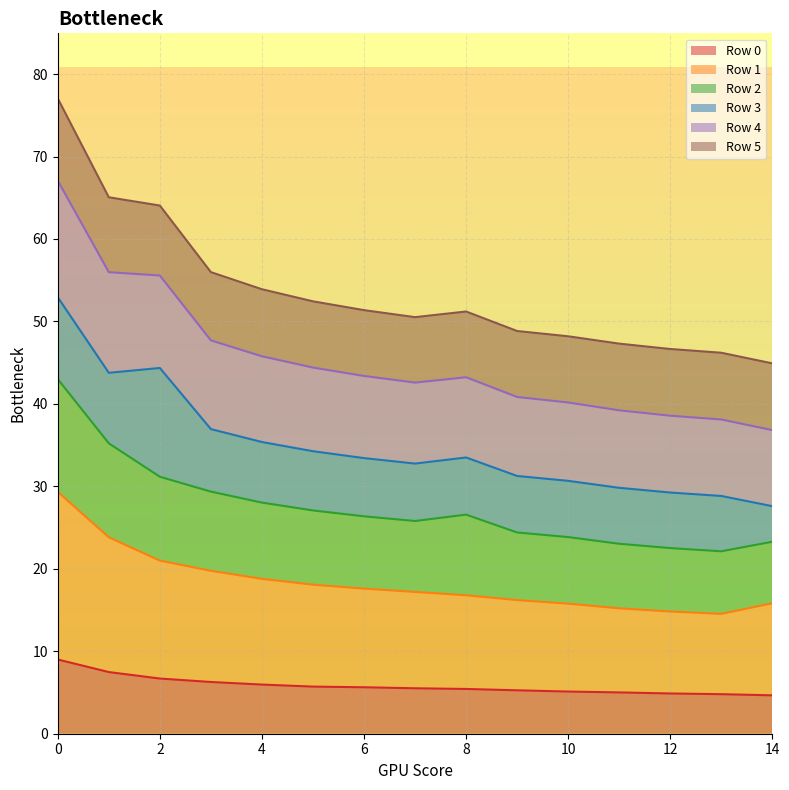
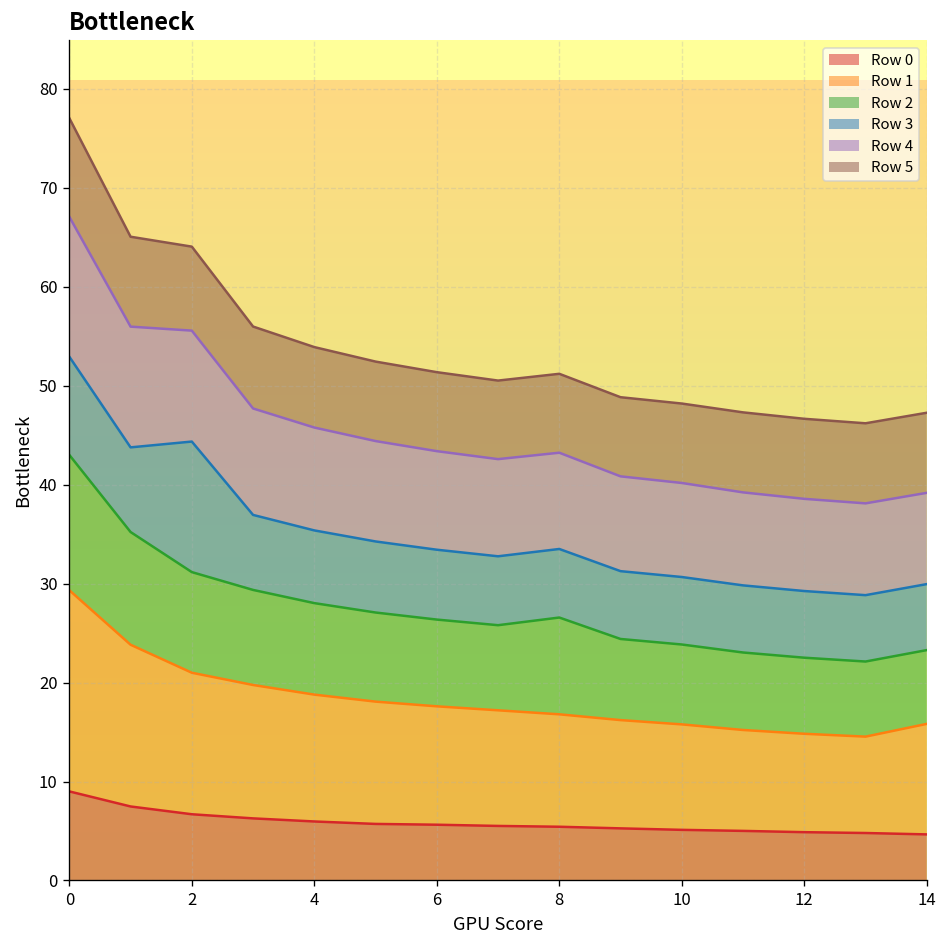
  {
    "Row 0": {
      "0": 9,
      "2": 7,
      "4": 6,
      "6": 6,
      "8": 5,
      "10": 5,
      "12": 5,
      "14": 5
    },
    "Row 1": {
      "0": 20,
      "2": 14,
      "4": 13,
      "6": 12,
      "8": 11,
      "10": 11,
      "12": 10,
      "14": 11
    },
    "Row 2": {
      "0": 14,
      "2": 10,
      "4": 9,
      "6": 9,
      "8": 10,
      "10": 8,
      "12": 8,
      "14": 7
    },
    "Row 3": {
      "0": 10,
      "2": 13,
      "4": 7,
      "6": 7,
      "8": 7,
      "10": 7,
      "12": 7,
-     "14": 4
+     "14": 7
    },
    "Row 4": {
      "0": 14,
      "2": 11,
      "4": 10,
      "6": 10,
      "8": 10,
      "10": 10,
      "12": 9,
      "14": 9
    },
    "Row 5": {
      "0": 10,
      "2": 8,
      "4": 8,
      "6": 8,
      "8": 8,
      "10": 8,
      "12": 8,
      "14": 8
    }
  }
